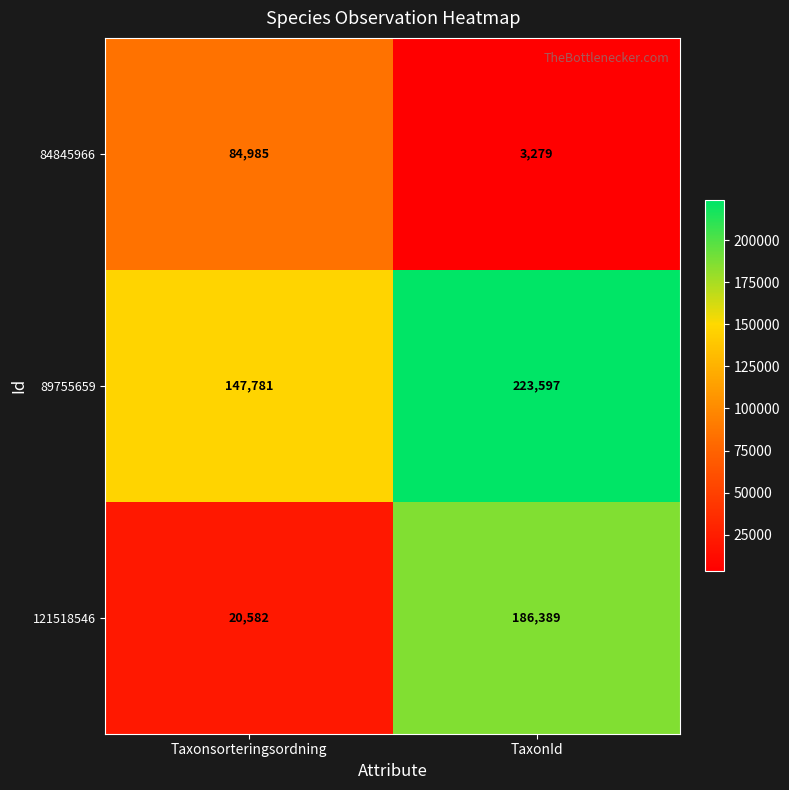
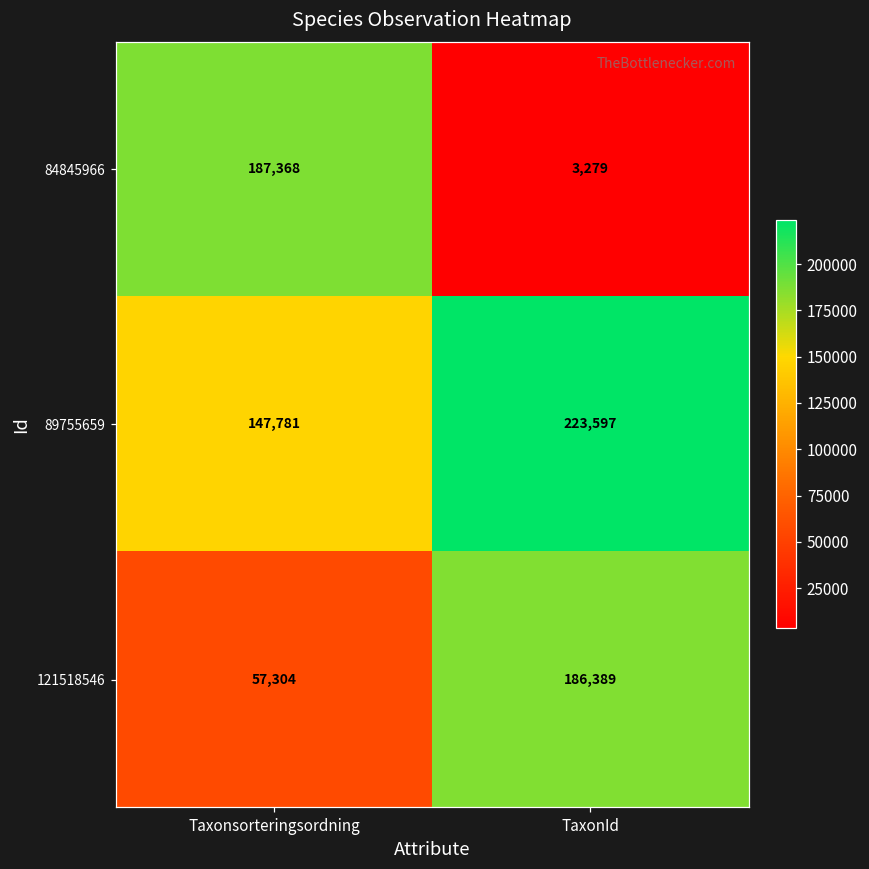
  {
    "84845966": {
-     "Taxonsorteringsordning": "84,985"
+     "Taxonsorteringsordning": "187,368"
    },
    "89755659": {
      "Taxonsorteringsordning": "147,781",
      "TaxonId": "223,597"
    },
    "121518546": {
-     "Taxonsorteringsordning": "20,582",
+     "Taxonsorteringsordning": "57,304",
      "TaxonId": "186,389"
    }
  }
